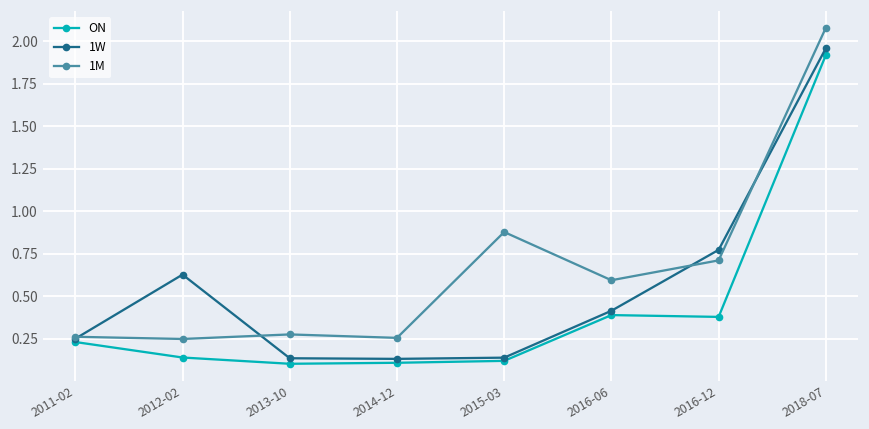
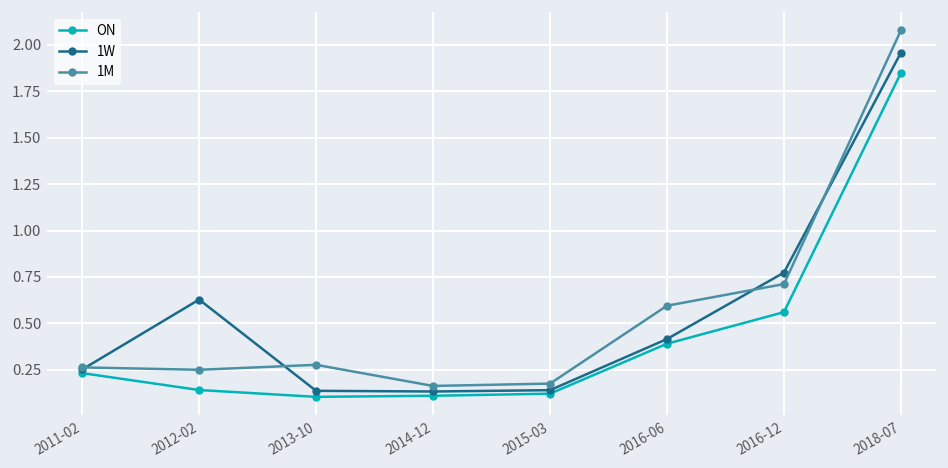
  {
    "ON": {
      "2011-02": 0.23,
      "2012-02": 0.14,
      "2013-10": 0.10,
      "2014-12": 0.11,
      "2015-03": 0.12,
      "2016-06": 0.39,
-     "2016-12": 0.38,
-     "2018-07": 1.92
+     "2016-12": 0.56,
+     "2018-07": 1.85
    },
    "1W": {
      "2012-02": 0.63,
      "2013-10": 0.14,
      "2014-12": 0.13,
      "2015-03": 0.14,
      "2016-06": 0.42,
      "2016-12": 0.77,
      "2018-07": 1.96
    },
    "1M": {
      "2012-02": 0.25,
      "2013-10": 0.28,
-     "2014-12": 0.26,
-     "2015-03": 0.88,
+     "2014-12": 0.16,
+     "2015-03": 0.18,
      "2016-06": 0.60,
      "2016-12": 0.71,
      "2018-07": 2.08
    }
  }
